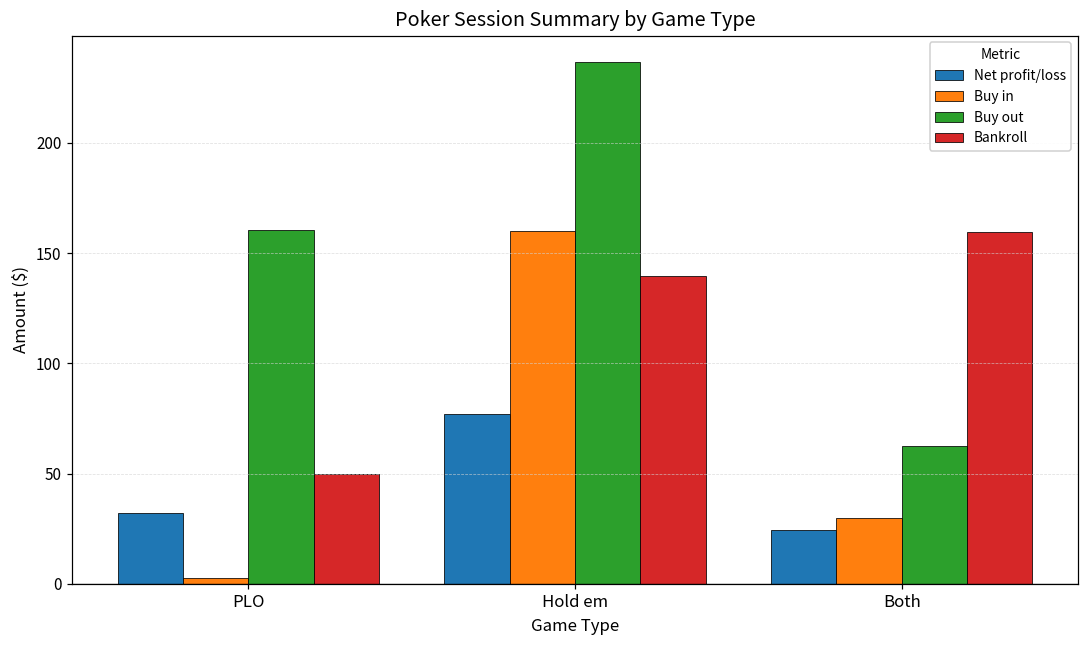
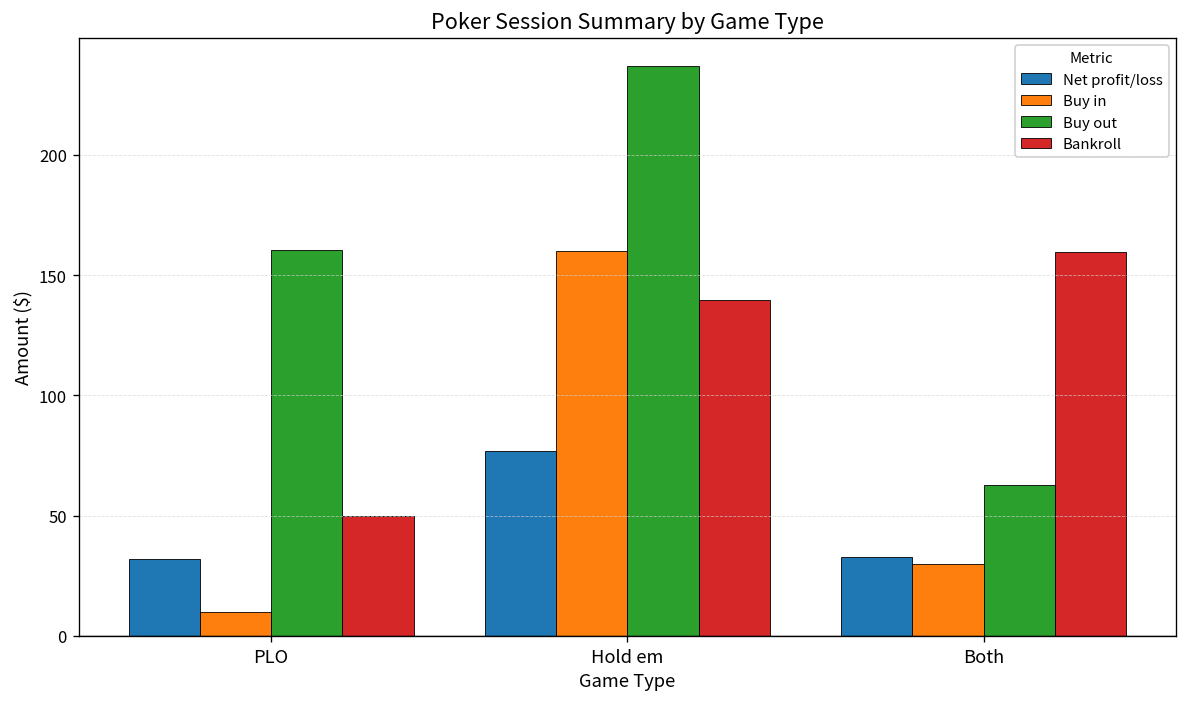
  {
    "Net profit/loss": {
      "PLO": 32,
      "Hold em": 77,
-     "Both": 24
+     "Both": 33
    },
    "Buy in": {
-     "PLO": 3,
+     "PLO": 10,
      "Hold em": 160,
      "Both": 30
    },
    "Buy out": {
      "PLO": 161,
      "Hold em": 237,
      "Both": 63
    },
    "Bankroll": {
      "PLO": 50,
      "Hold em": 140,
      "Both": 160
    }
  }
